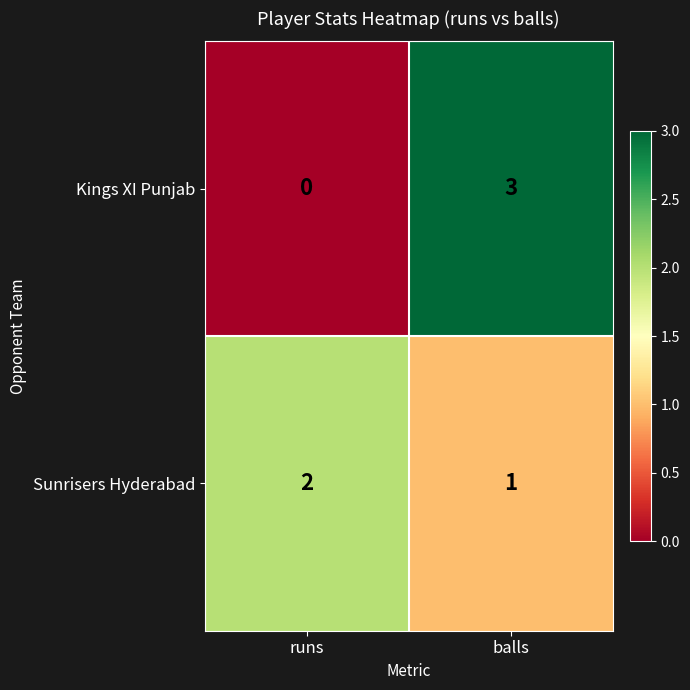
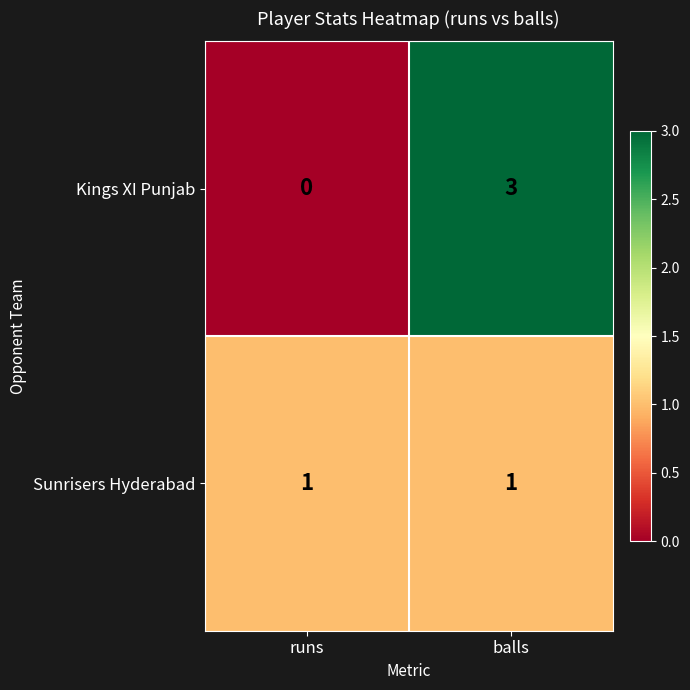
  {
    "Kings XI Punjab": {
      "runs": 0,
      "balls": 3
    },
    "Sunrisers Hyderabad": {
-     "runs": 2,
+     "runs": 1,
      "balls": 1
    }
  }
